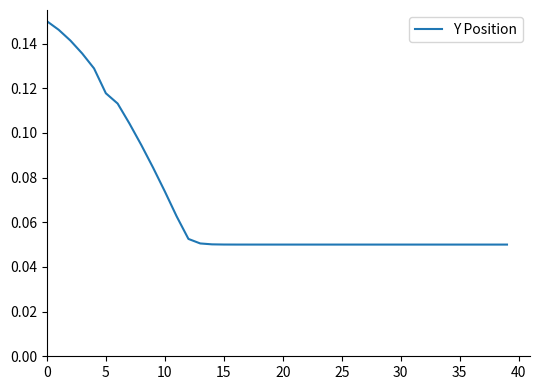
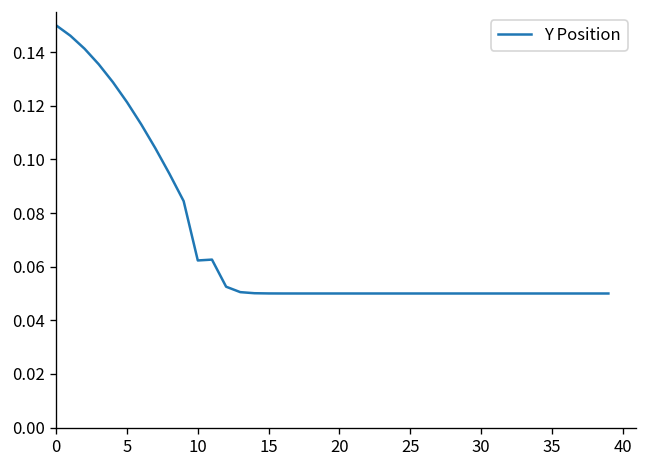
  {
    "0": 0.150,
-   "5": 0.118,
-   "10": 0.074,
+   "5": 0.121,
+   "10": 0.062,
    "15": 0.050,
    "20": 0.050,
    "25": 0.050,
    "30": 0.050,
    "35": 0.050
  }
